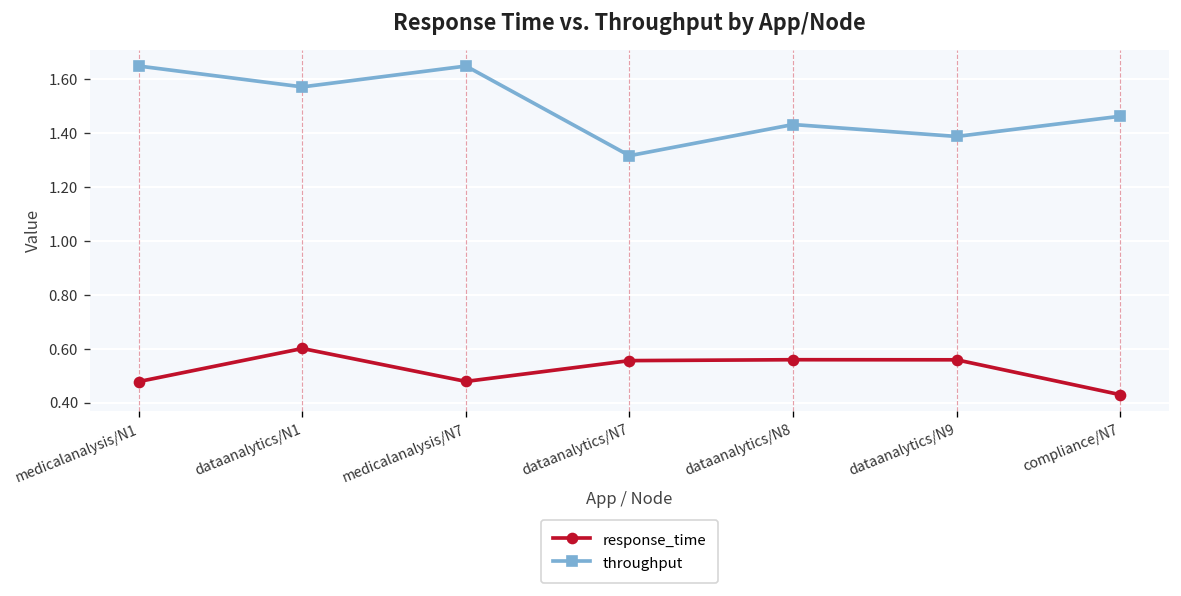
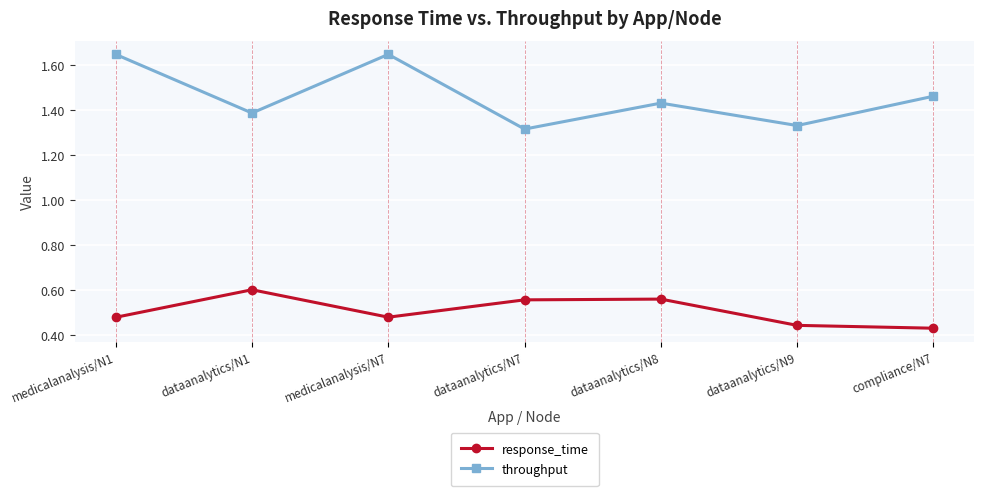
  {
    "response_time": {
      "medicalanalysis/N1": 0.48,
      "dataanalytics/N1": 0.60,
      "medicalanalysis/N7": 0.48,
      "dataanalytics/N7": 0.56,
      "dataanalytics/N8": 0.56,
-     "dataanalytics/N9": 0.56,
+     "dataanalytics/N9": 0.44,
      "compliance/N7": 0.43
    },
    "throughput": {
      "medicalanalysis/N1": 1.65,
-     "dataanalytics/N1": 1.57,
+     "dataanalytics/N1": 1.39,
      "medicalanalysis/N7": 1.65,
      "dataanalytics/N7": 1.32,
      "dataanalytics/N8": 1.43,
-     "dataanalytics/N9": 1.39,
+     "dataanalytics/N9": 1.33,
      "compliance/N7": 1.46
    }
  }
